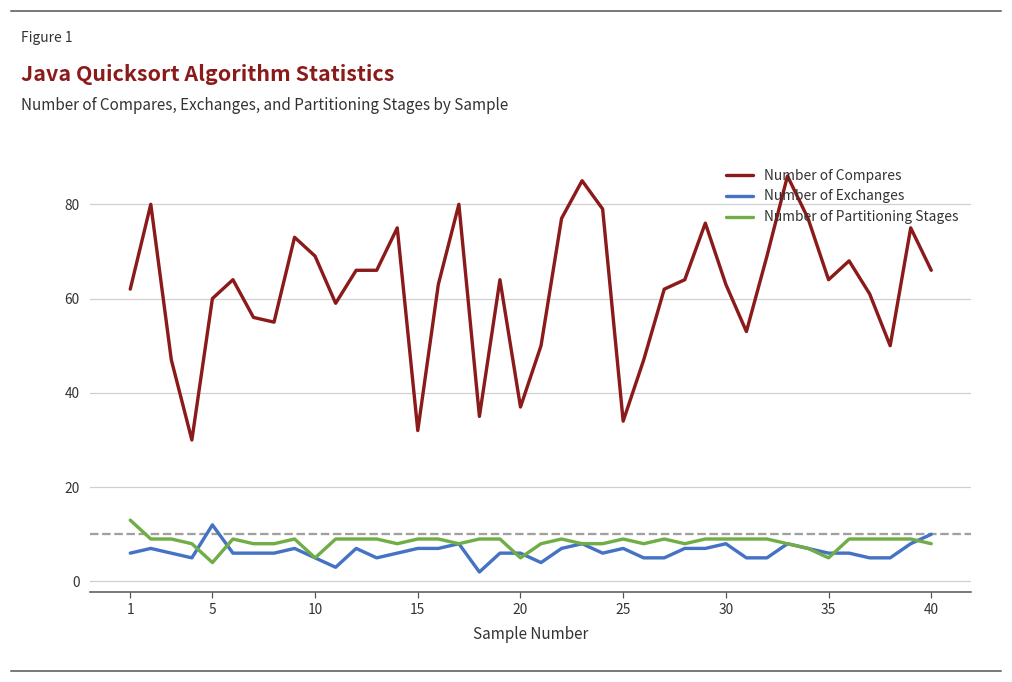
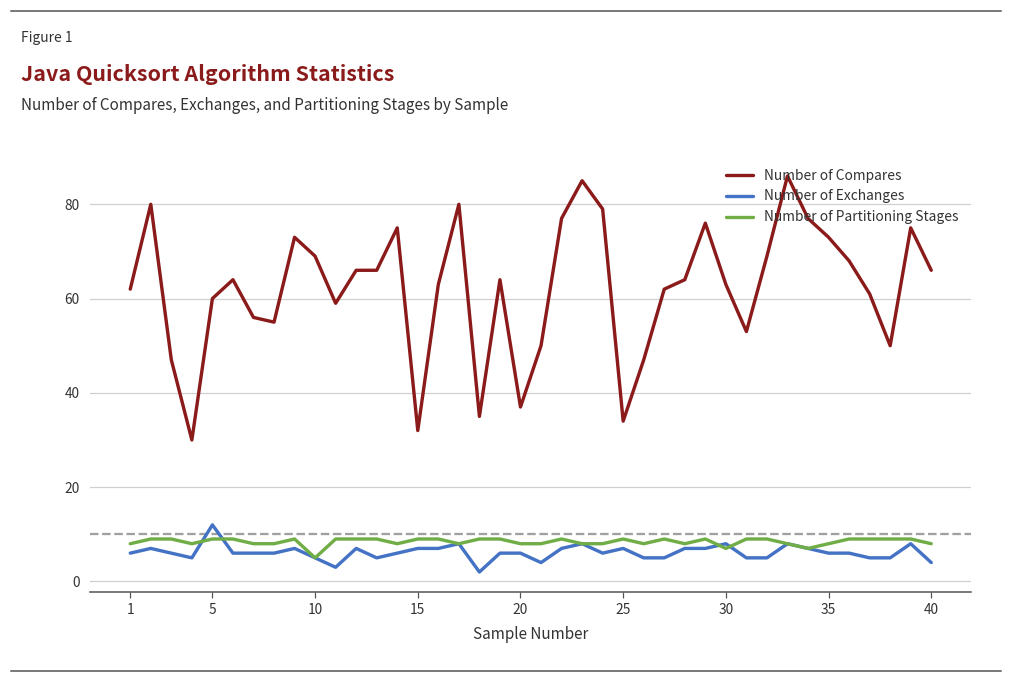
  {
    "Number of Compares": {
      "1": 62,
      "5": 60,
      "10": 69,
      "15": 32,
      "20": 37,
      "25": 34,
      "30": 63,
-     "35": 64,
+     "35": 73,
      "40": 66
    },
    "Number of Exchanges": {
      "1": 6,
      "5": 12,
      "15": 7,
      "20": 6,
      "25": 7,
      "30": 8,
      "35": 6,
-     "40": 10
+     "40": 4
    },
    "Number of Partitioning Stages": {
-     "1": 13,
-     "5": 4,
+     "1": 8,
+     "5": 9,
      "15": 9,
-     "20": 5,
+     "20": 8,
      "25": 9,
-     "30": 9,
-     "35": 5,
+     "30": 7,
+     "35": 8,
      "40": 8
    }
  }
